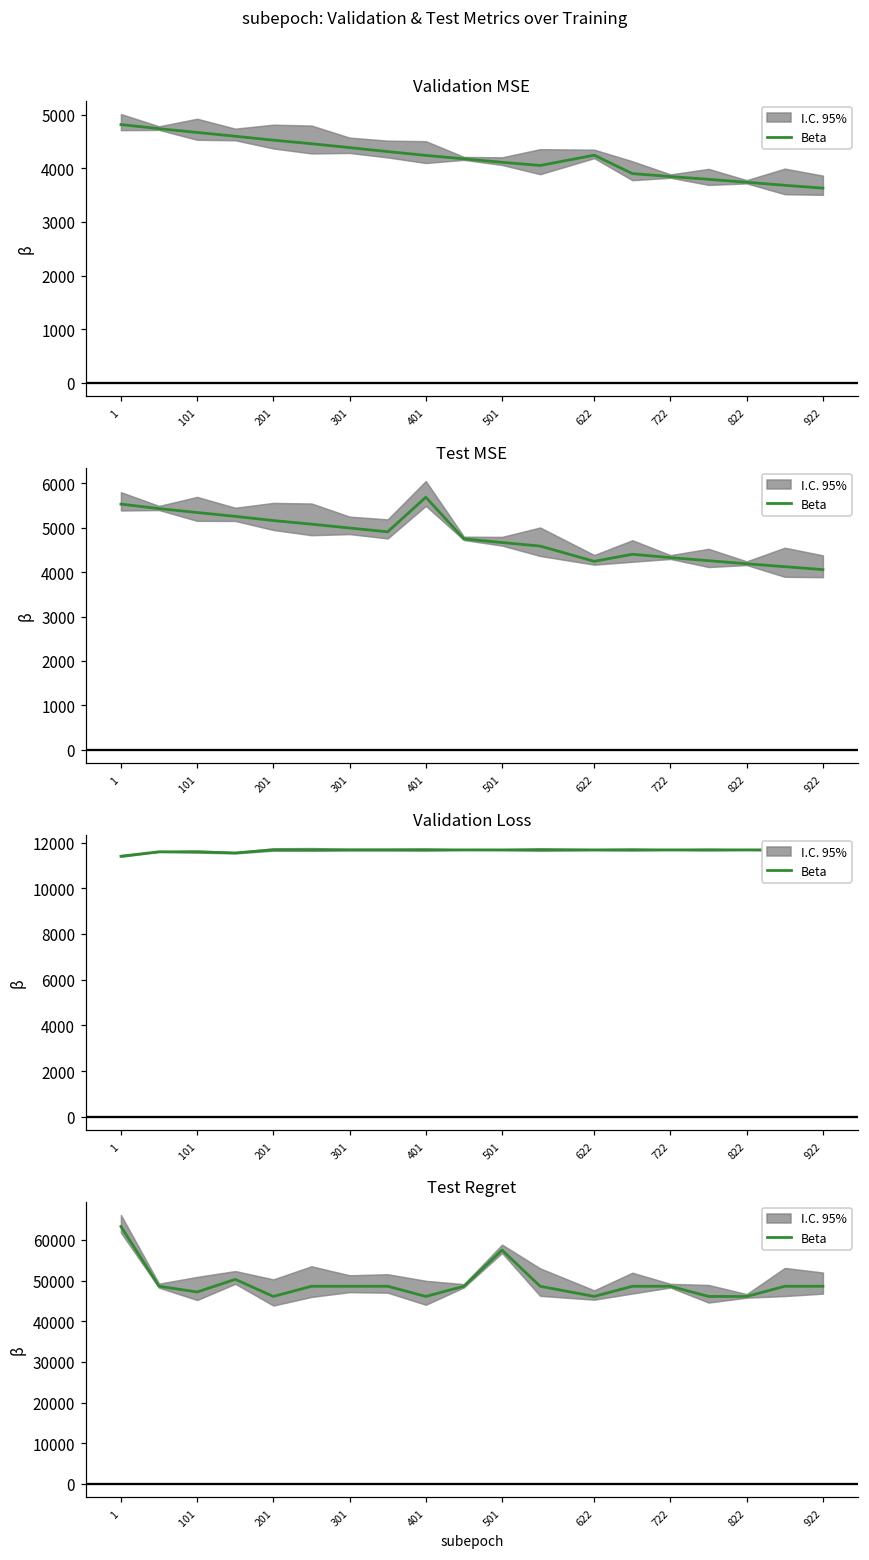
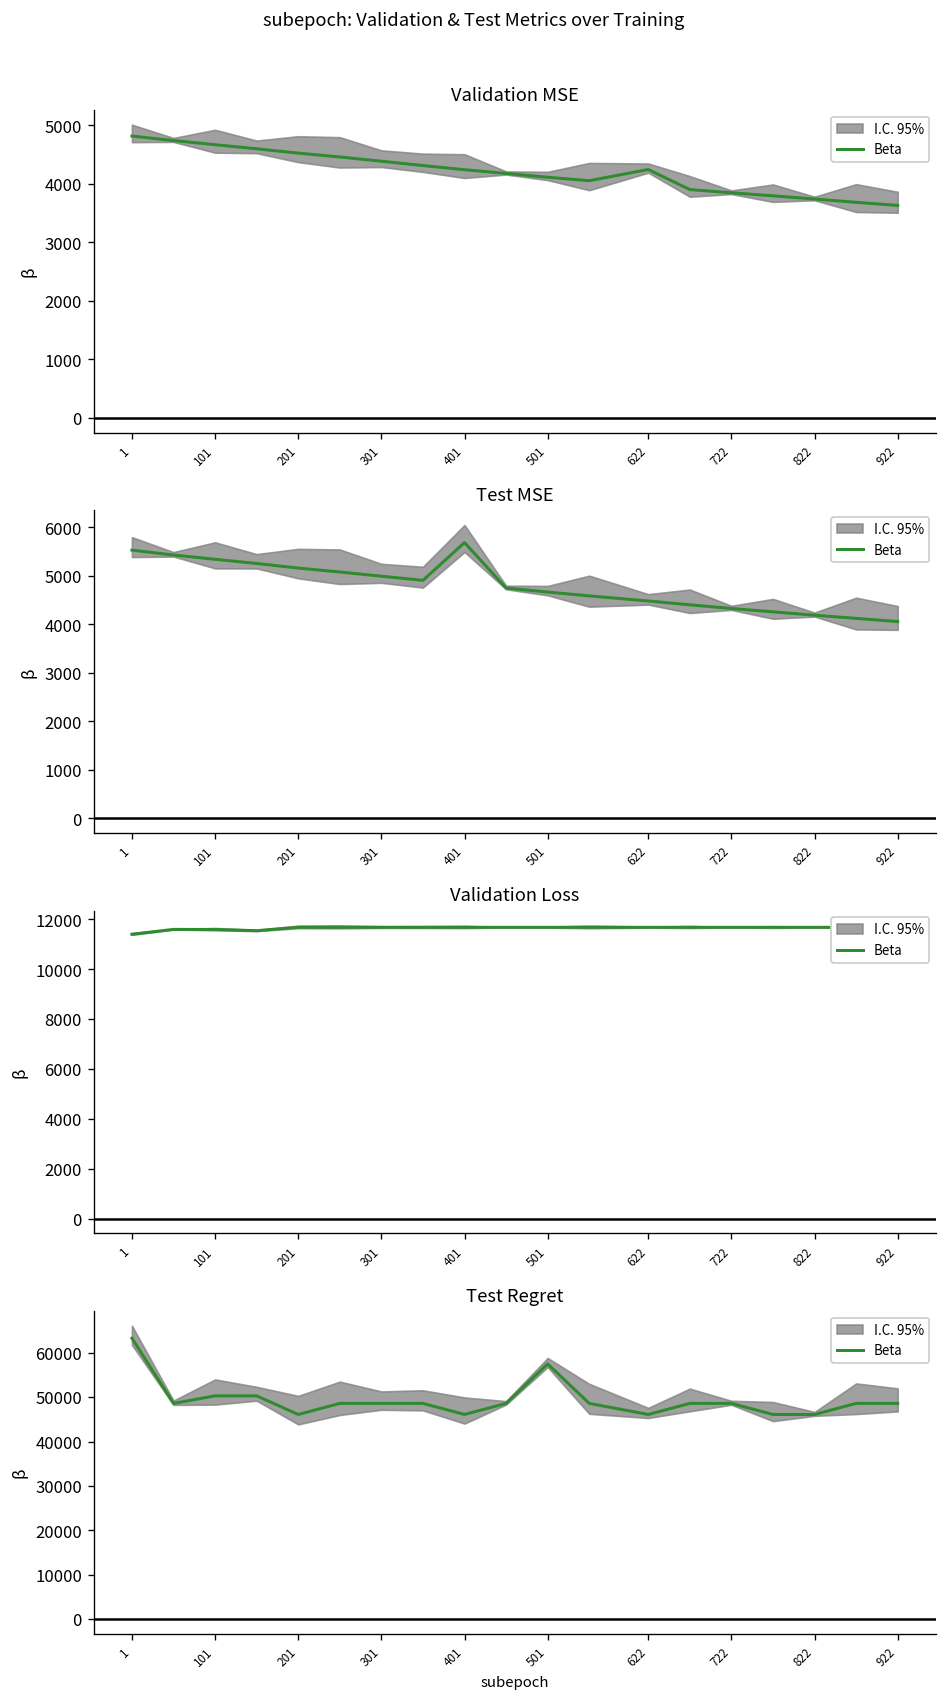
  {
    "Validation MSE": {
      "Beta": {
        "1": 4800,
        "101": 4700,
        "201": 4500,
        "301": 4400,
        "401": 4200,
        "501": 4100,
        "622": 4200,
        "922": 3600
      }
    },
    "Test MSE": {
      "Beta": {
        "1": 5500,
        "101": 5300,
        "201": 5200,
        "301": 5000,
        "401": 5700,
        "501": 4700,
-       "622": 4200,
+       "622": 4500,
        "922": 4100
      }
    },
    "Test Regret": {
      "Beta": {
        "1": 63000,
-       "101": 47000,
+       "101": 50000,
        "201": 46000,
        "301": 49000,
        "401": 46000,
        "501": 58000,
        "622": 46000,
        "922": 49000
      }
    }
  }
